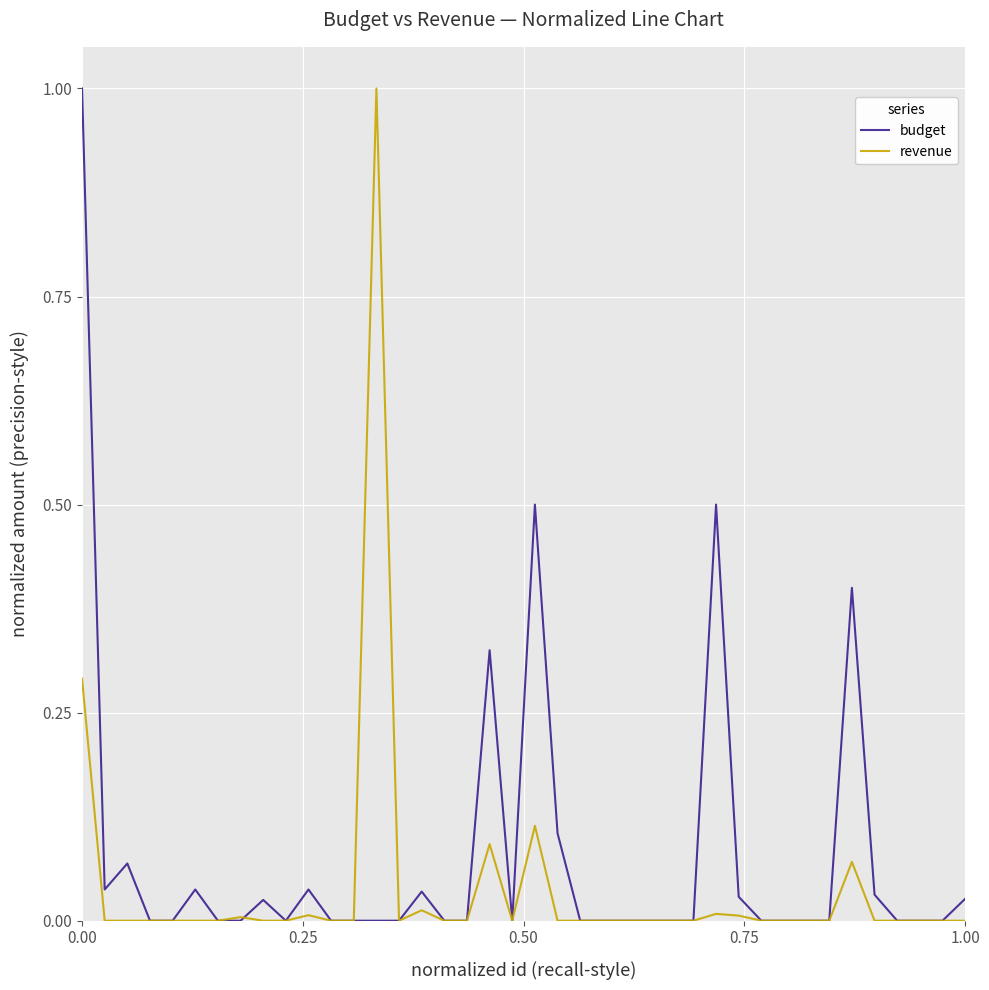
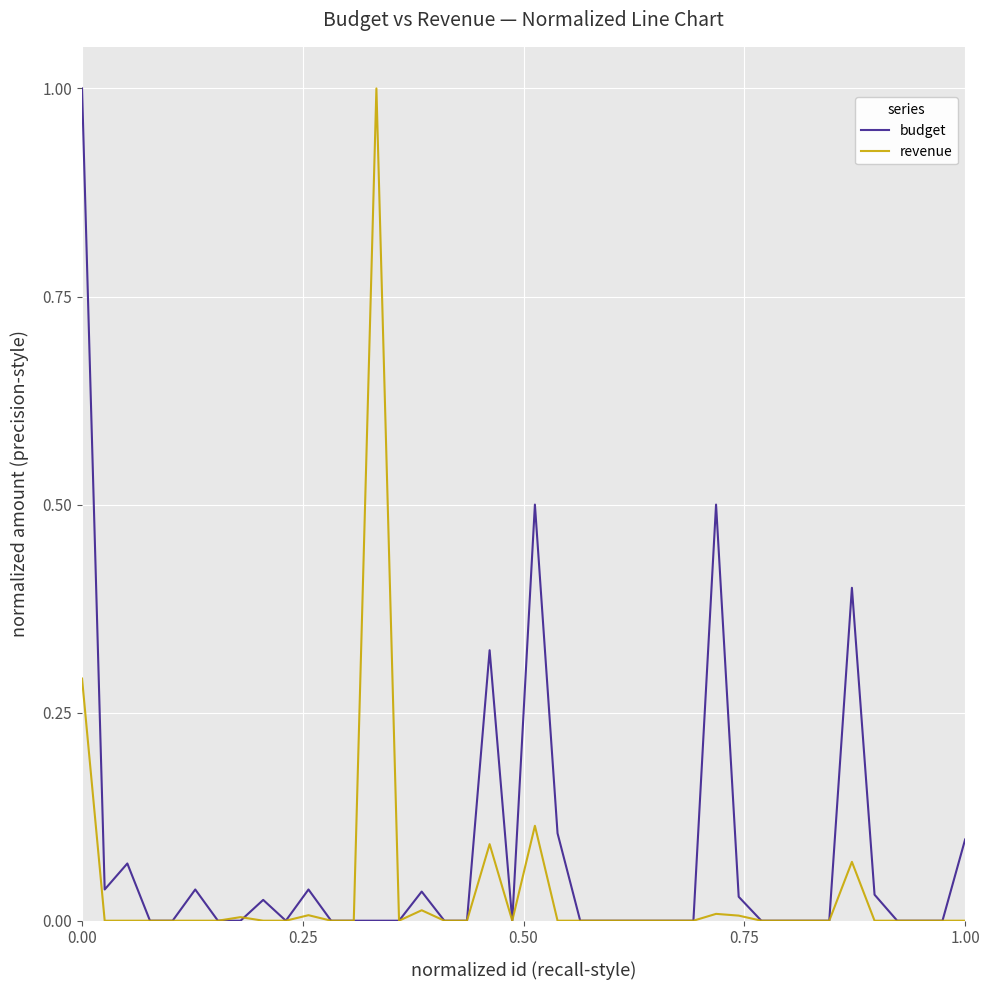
  {
    "budget": {
      "0.00": 1.00,
-     "1.00": 0.03
+     "1.00": 0.10
    },
    "revenue": {
      "0.00": 0.29,
      "1.00": 0.00
    }
  }
